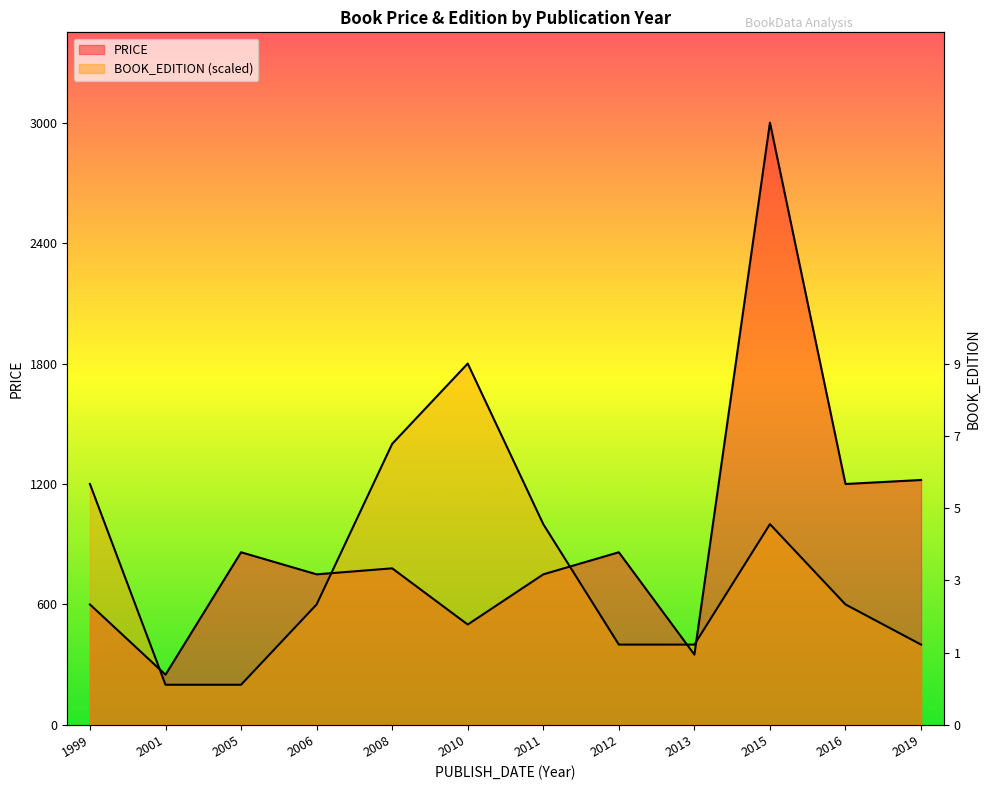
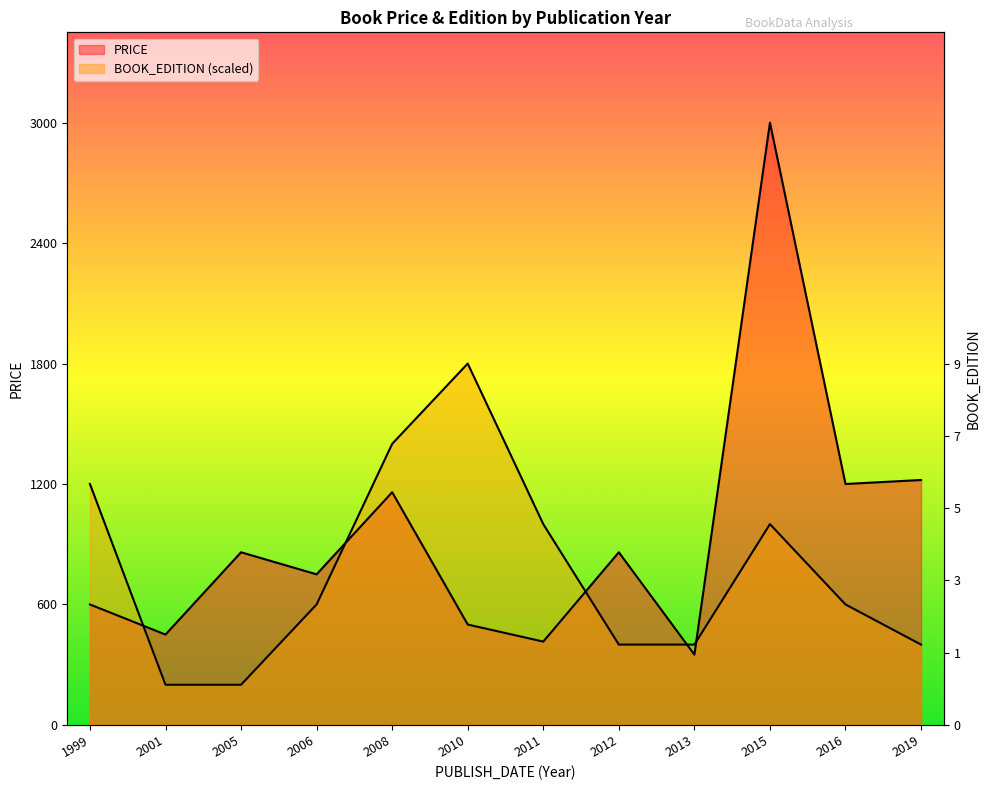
  {
    "PRICE": {
      "1999": 600,
-     "2001": 250,
+     "2001": 450,
      "2005": 860,
      "2006": 750,
-     "2008": 780,
+     "2008": 1160,
      "2010": 500,
-     "2011": 750,
+     "2011": 420,
      "2012": 860,
      "2013": 350,
      "2015": 3000,
      "2016": 1200,
      "2019": 1220
    },
    "BOOK_EDITION (scaled)": {
      "1999": 1200,
      "2001": 200,
      "2005": 200,
      "2006": 600,
      "2008": 1400,
      "2010": 1800,
      "2011": 1000,
      "2012": 400,
      "2013": 400,
      "2015": 1000,
      "2016": 600,
      "2019": 400
    }
  }
